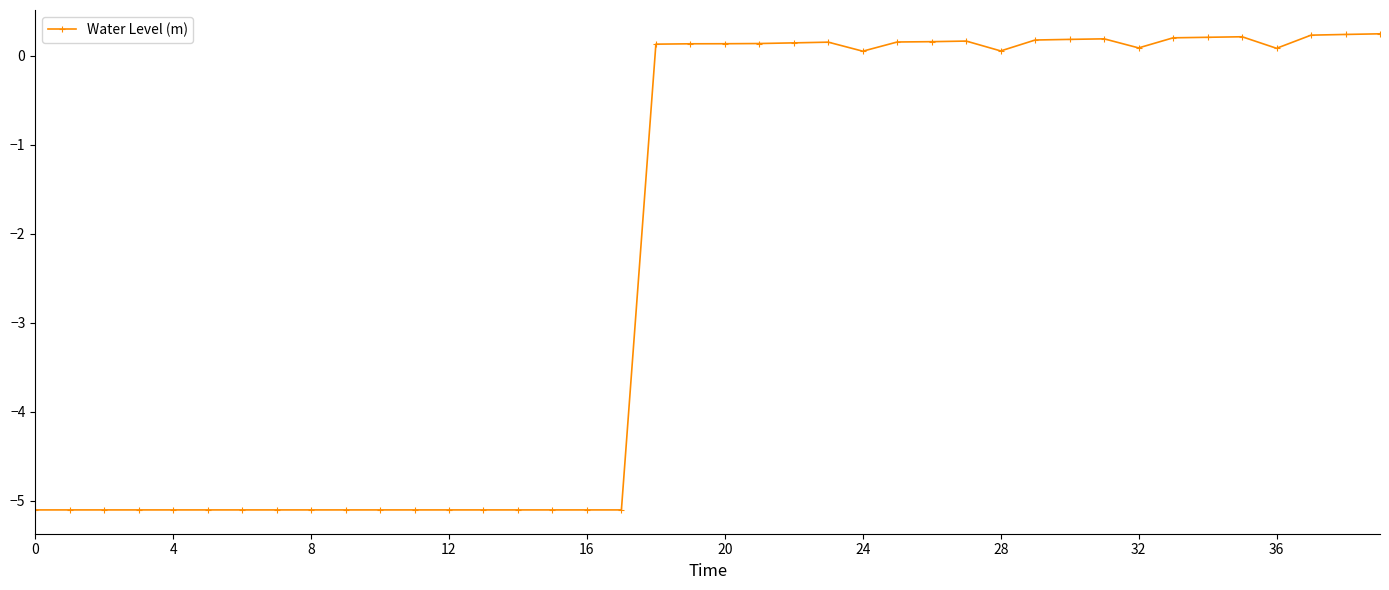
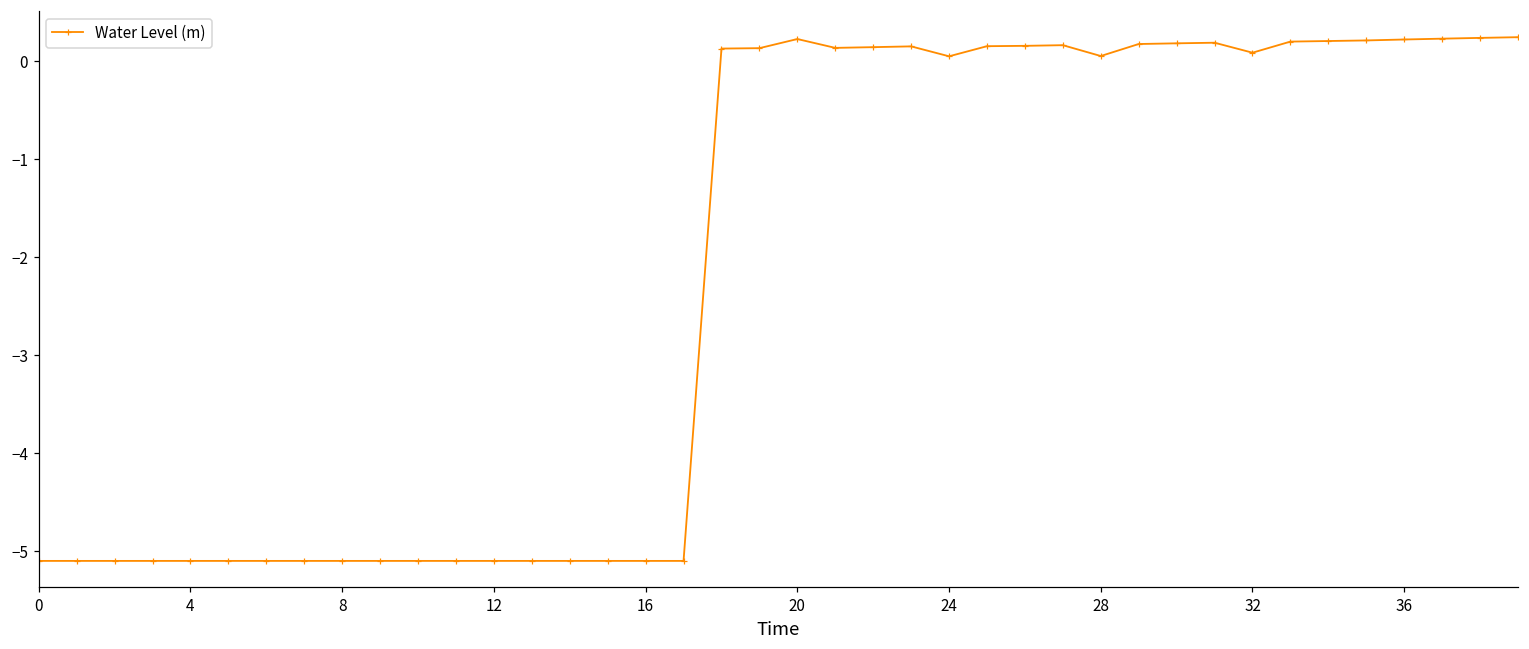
  {
    "0": -5.1,
    "4": -5.1,
    "8": -5.1,
    "12": -5.1,
    "16": -5.1,
-   "20": 0.1,
+   "20": 0.2,
    "24": 0.0,
    "28": 0.1,
    "32": 0.1,
-   "36": 0.1
+   "36": 0.2
  }
